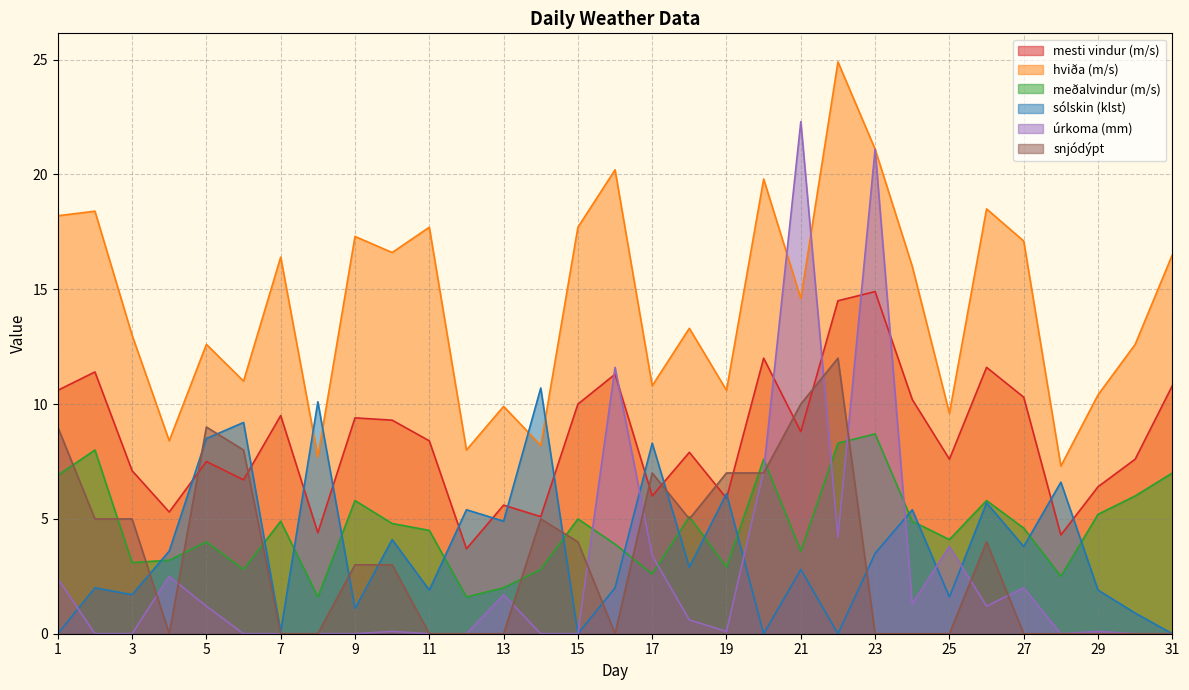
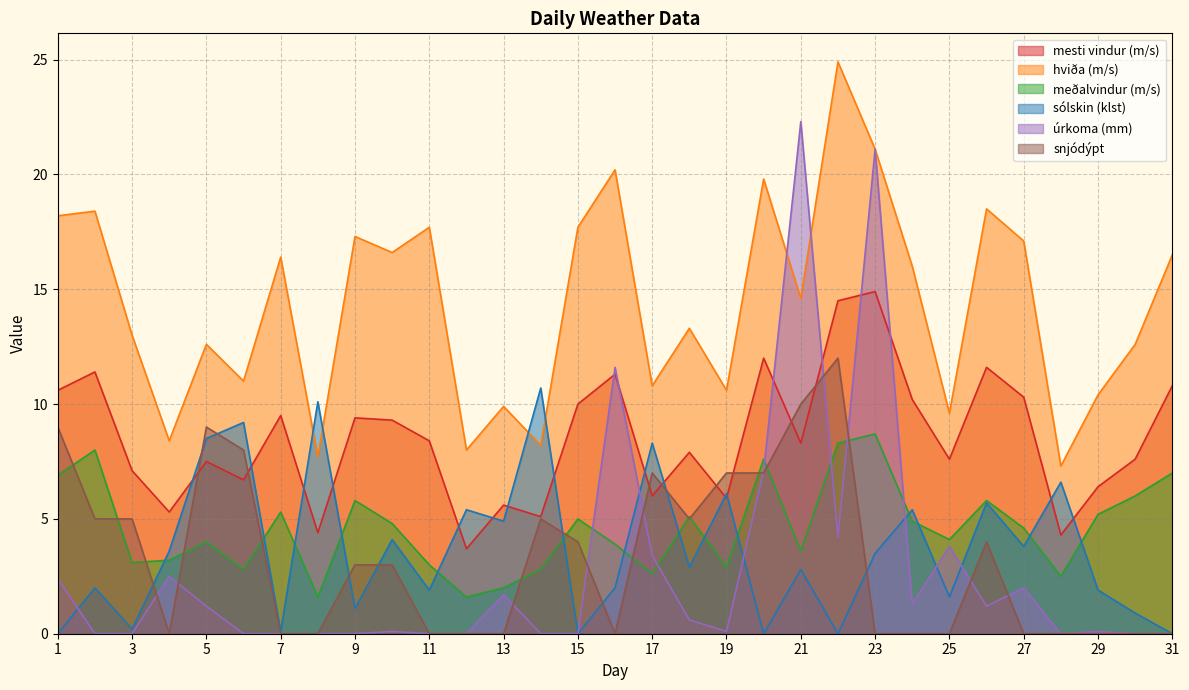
  {
    "mesti vindur (m/s)": {
      "1": 10.6,
      "3": 7.1,
      "5": 7.5,
      "7": 9.5,
      "9": 9.4,
      "11": 8.4,
      "13": 5.6,
      "15": 10.0,
      "17": 6.0,
      "19": 5.9,
-     "21": 8.8,
+     "21": 8.3,
      "23": 14.9,
      "25": 7.6,
      "27": 10.3,
      "29": 6.4,
      "31": 10.8
    },
    "hviða (m/s)": {
      "1": 18.2,
      "3": 13.0,
      "5": 12.6,
      "7": 16.4,
      "9": 17.3,
      "11": 17.7,
      "13": 9.9,
      "15": 17.7,
      "17": 10.8,
      "19": 10.6,
      "21": 14.6,
      "25": 9.6,
      "27": 17.1,
      "29": 10.4,
      "31": 16.5
    },
    "meðalvindur (m/s)": {
      "1": 6.9,
      "3": 3.1,
      "5": 4.0,
-     "7": 4.9,
+     "7": 5.3,
      "9": 5.8,
-     "11": 4.5,
+     "11": 3.0,
      "13": 2.0,
      "15": 5.0,
      "17": 2.6,
      "19": 2.9,
      "21": 3.6,
      "23": 8.7,
      "25": 4.1,
      "27": 4.6,
      "29": 5.2,
      "31": 7.0
    },
    "sólskin (klst)": {
      "1": 0.0,
-     "3": 1.7,
+     "3": 0.2,
      "5": 8.5,
      "9": 1.1,
      "11": 1.9,
      "13": 4.9,
      "17": 8.3,
      "19": 6.1,
      "21": 2.8,
      "23": 3.5,
      "25": 1.6,
      "27": 3.8,
      "29": 1.9
    },
    "úrkoma (mm)": {
      "1": 2.4,
      "3": 0.0,
      "5": 1.2,
      "9": 0.0,
      "13": 1.7,
      "17": 3.4,
      "19": 0.1,
      "21": 22.3,
      "25": 3.8,
      "27": 2.0
    },
    "snjódýpt": {
      "1": 9.0,
      "3": 5.0,
      "5": 9.0,
      "9": 3.0,
      "13": 0.0,
      "15": 4.0,
      "17": 7.0,
      "19": 7.0,
      "21": 10.0,
      "23": 0.0,
      "25": 0.0,
      "27": 0.0
    }
  }
